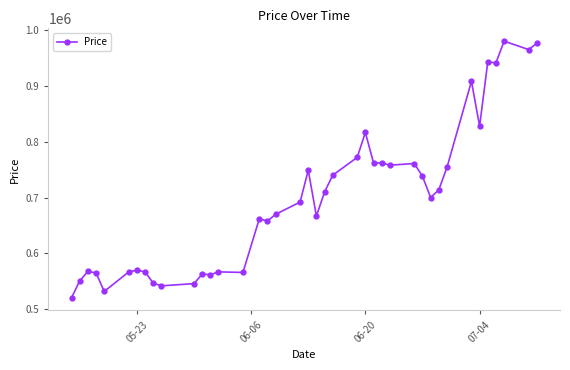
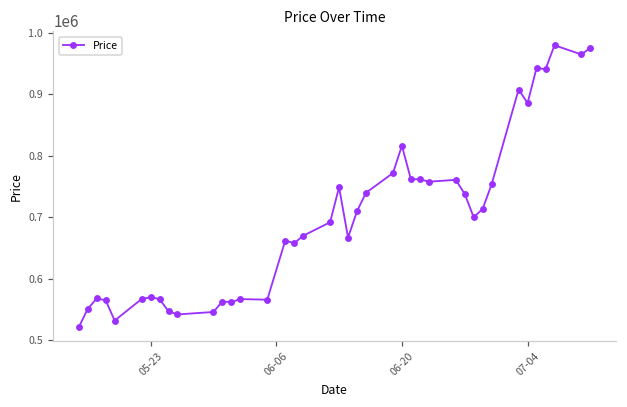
  {
    "05-23": 570000,
    "06-20": 820000,
-   "07-04": 830000
+   "07-04": 890000
  }
